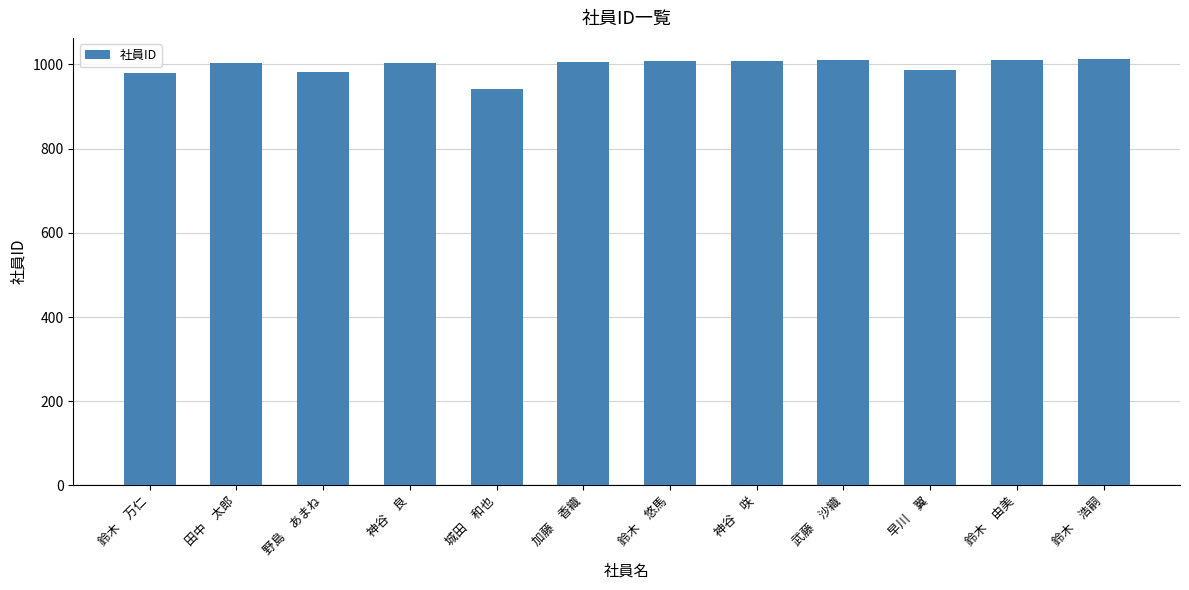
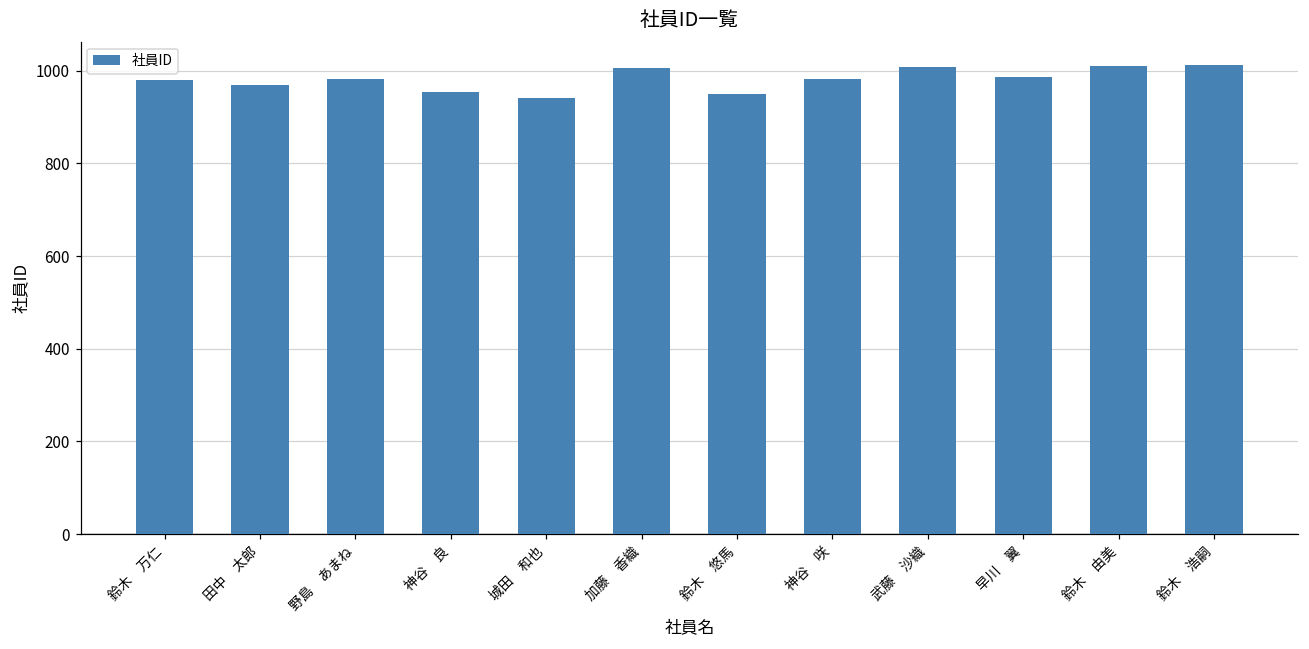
  {
    "鈴木 万仁": 980,
-   "田中 太郎": 1000,
+   "田中 太郎": 970,
    "野島 あまね": 980,
-   "神谷 良": 1000,
+   "神谷 良": 960,
    "城田 和也": 940,
    "加藤 香織": 1010,
-   "鈴木 悠馬": 1010,
-   "神谷 咲": 1010,
+   "鈴木 悠馬": 950,
+   "神谷 咲": 980,
    "武藤 沙織": 1010,
    "早川 翼": 990,
    "鈴木 由美": 1010,
    "鈴木 浩嗣": 1010
  }
